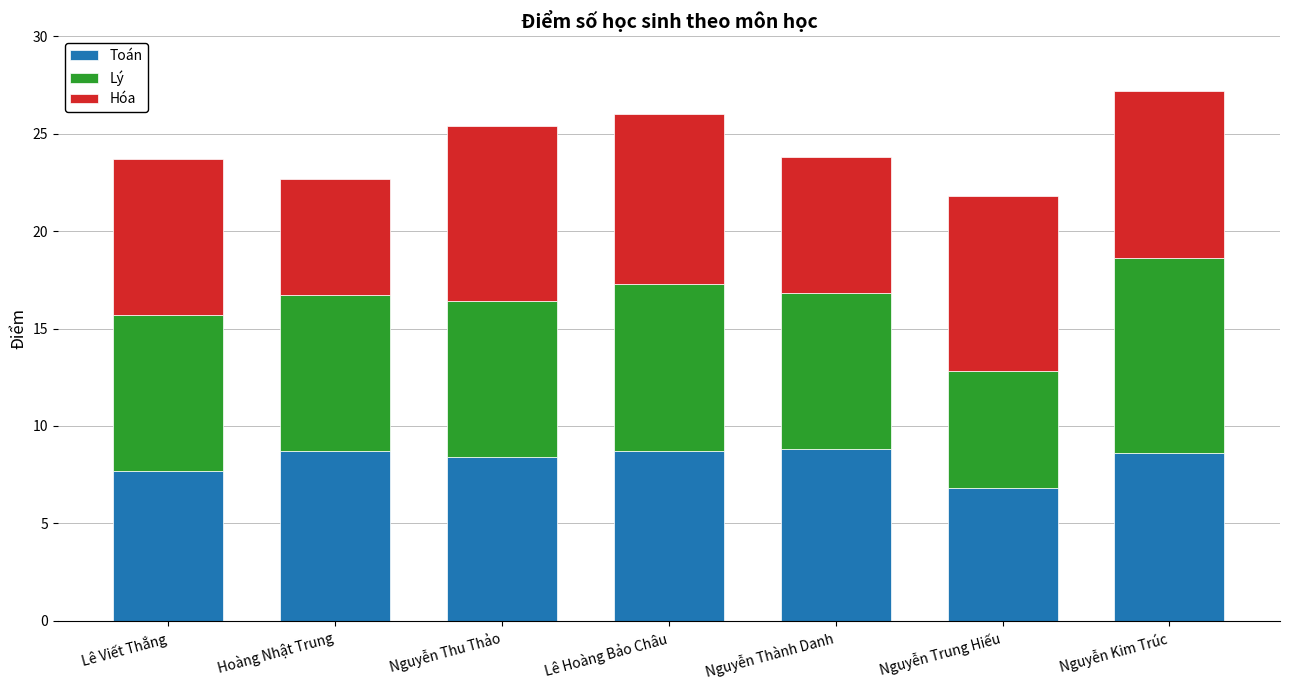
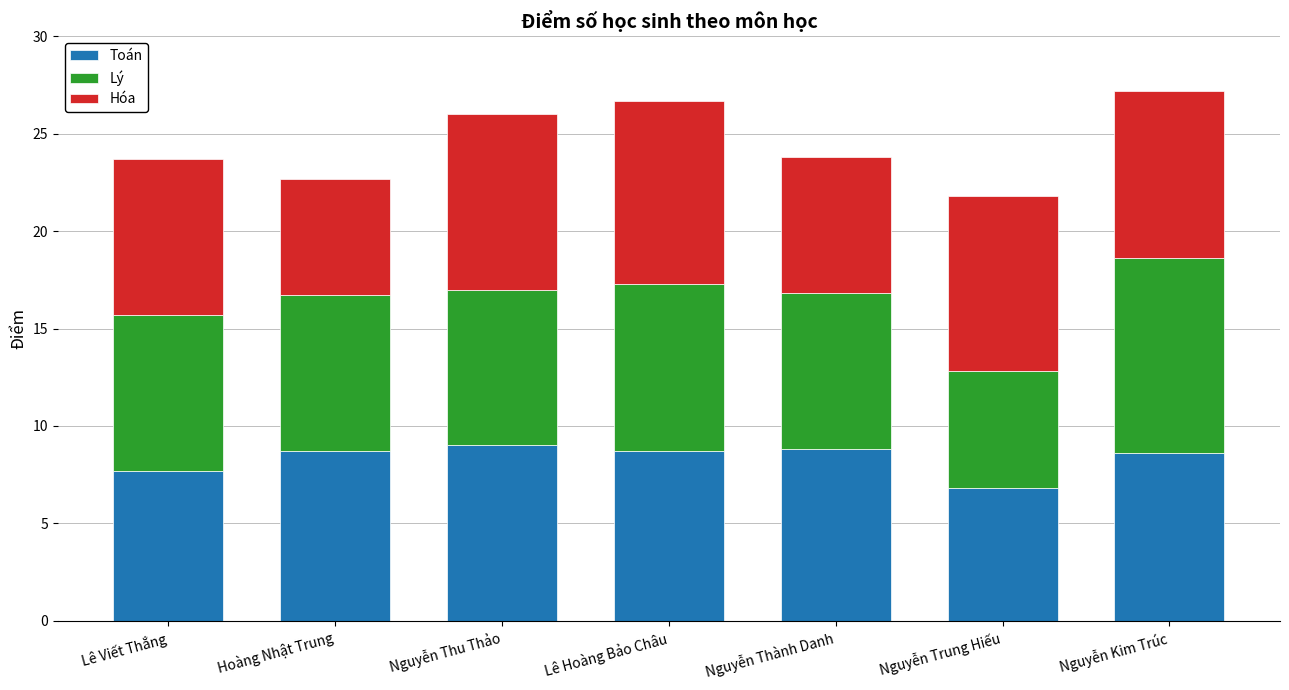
  {
    "Toán": {
      "Lê Viết Thắng": 7.7,
      "Hoàng Nhật Trung": 8.7,
-     "Nguyễn Thu Thảo": 8.4,
+     "Nguyễn Thu Thảo": 9.0,
      "Lê Hoàng Bảo Châu": 8.7,
      "Nguyễn Thành Danh": 8.8,
      "Nguyễn Trung Hiếu": 6.8,
      "Nguyễn Kim Trúc": 8.6
    },
    "Lý": {
      "Lê Viết Thắng": 8.0,
      "Hoàng Nhật Trung": 8.0,
      "Nguyễn Thu Thảo": 8.0,
      "Lê Hoàng Bảo Châu": 8.6,
      "Nguyễn Thành Danh": 8.0,
      "Nguyễn Trung Hiếu": 6.0,
      "Nguyễn Kim Trúc": 10.0
    },
    "Hóa": {
      "Lê Viết Thắng": 8.0,
      "Hoàng Nhật Trung": 6.0,
      "Nguyễn Thu Thảo": 9.0,
-     "Lê Hoàng Bảo Châu": 8.7,
+     "Lê Hoàng Bảo Châu": 9.4,
      "Nguyễn Thành Danh": 7.0,
      "Nguyễn Trung Hiếu": 9.0,
      "Nguyễn Kim Trúc": 8.6
    }
  }
